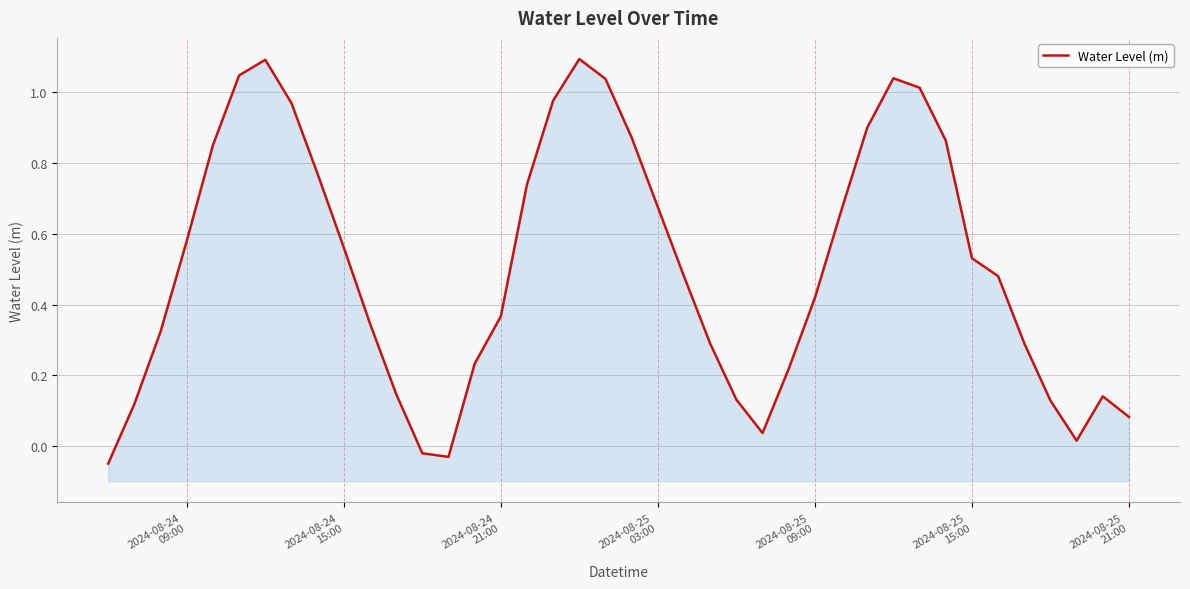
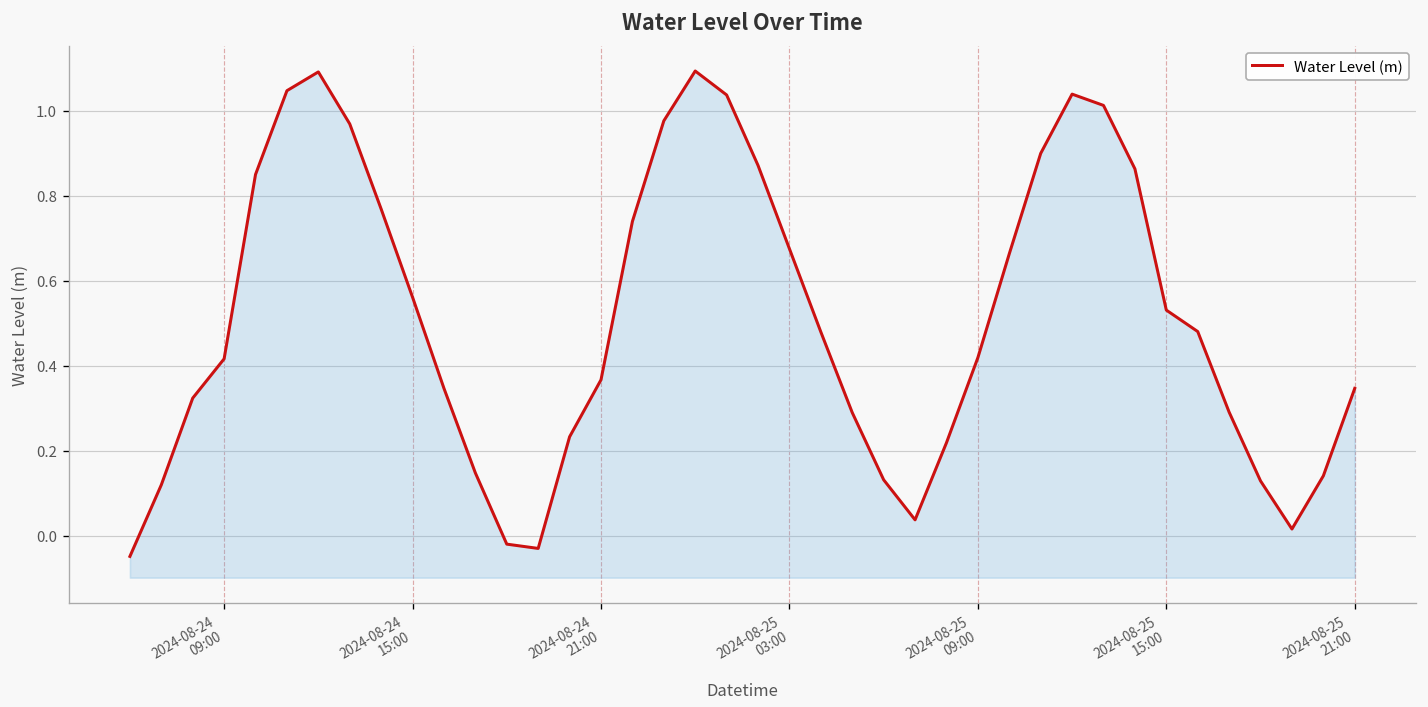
  {
-   "2024-08-24 09:00": 0.58,
+   "2024-08-24 09:00": 0.42,
    "2024-08-24 15:00": 0.56,
    "2024-08-24 21:00": 0.37,
    "2024-08-25 03:00": 0.68,
    "2024-08-25 09:00": 0.42,
    "2024-08-25 15:00": 0.53,
-   "2024-08-25 21:00": 0.08
+   "2024-08-25 21:00": 0.35
  }
